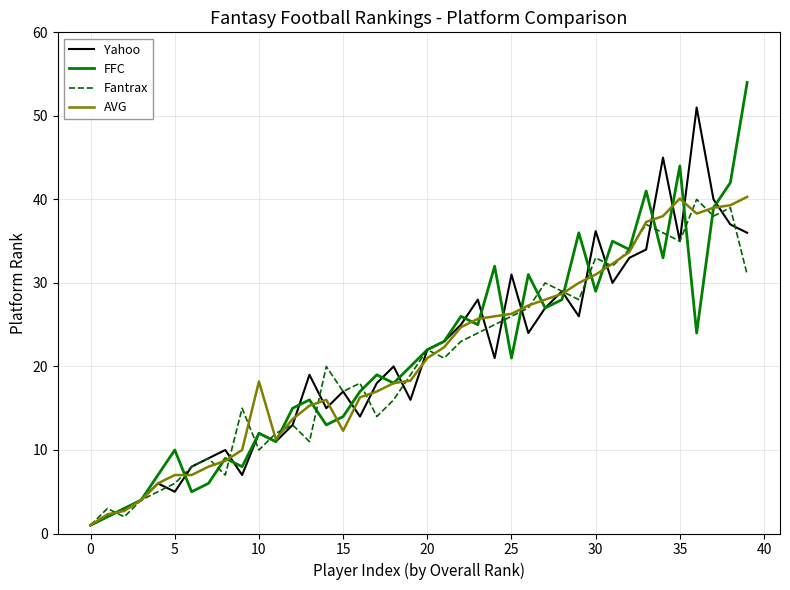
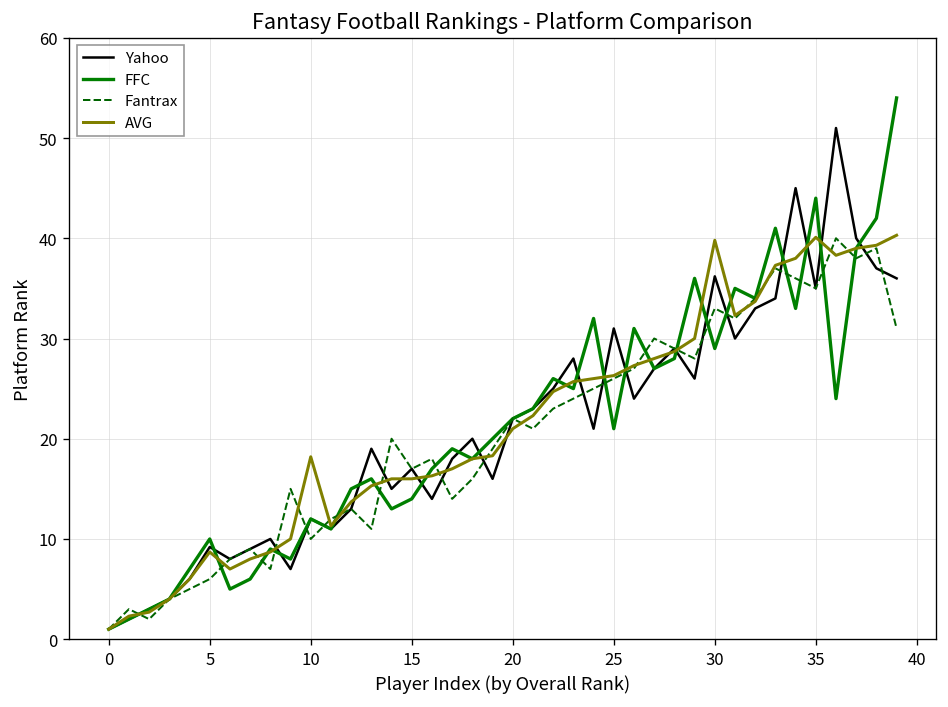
  {
    "Yahoo": {
-     "5": 5,
+     "5": 9,
      "25": 31,
      "30": 36
    },
    "AVG": {
-     "5": 7,
+     "5": 9,
      "10": 18,
-     "15": 12,
+     "15": 16,
      "20": 21,
-     "30": 31,
+     "30": 40,
      "35": 40
    }
  }
